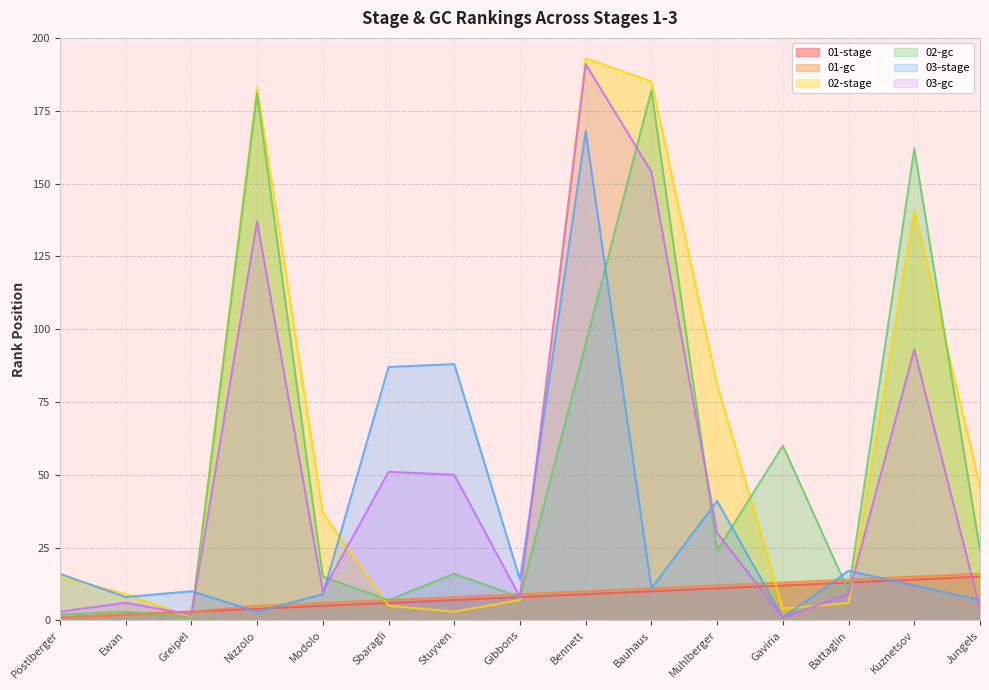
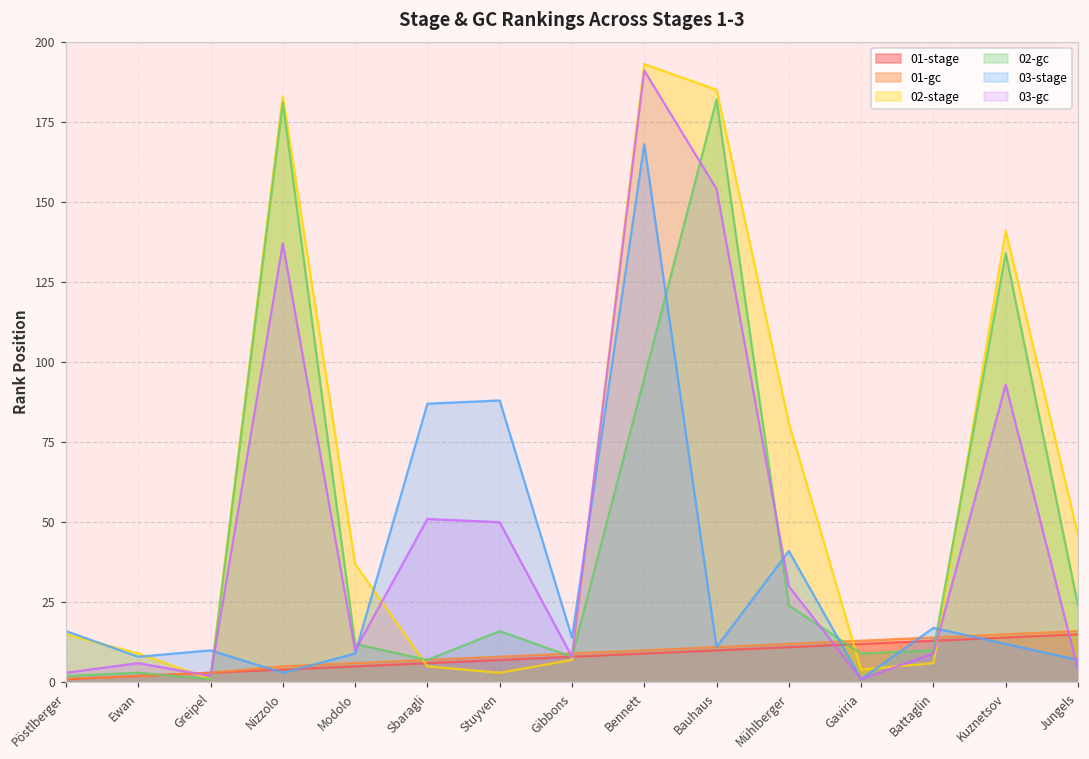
  {
    "02-gc": {
      "Pöstlberger": 2,
      "Ewan": 3,
      "Nizzolo": 181,
-     "Modolo": 15,
+     "Modolo": 12,
      "Stuyven": 16,
      "Bennett": 95,
      "Bauhaus": 182,
      "Mühlberger": 24,
-     "Gaviria": 60,
+     "Gaviria": 9,
      "Battaglin": 10,
-     "Kuznetsov": 162,
+     "Kuznetsov": 134,
      "Jungels": 24
    }
  }
